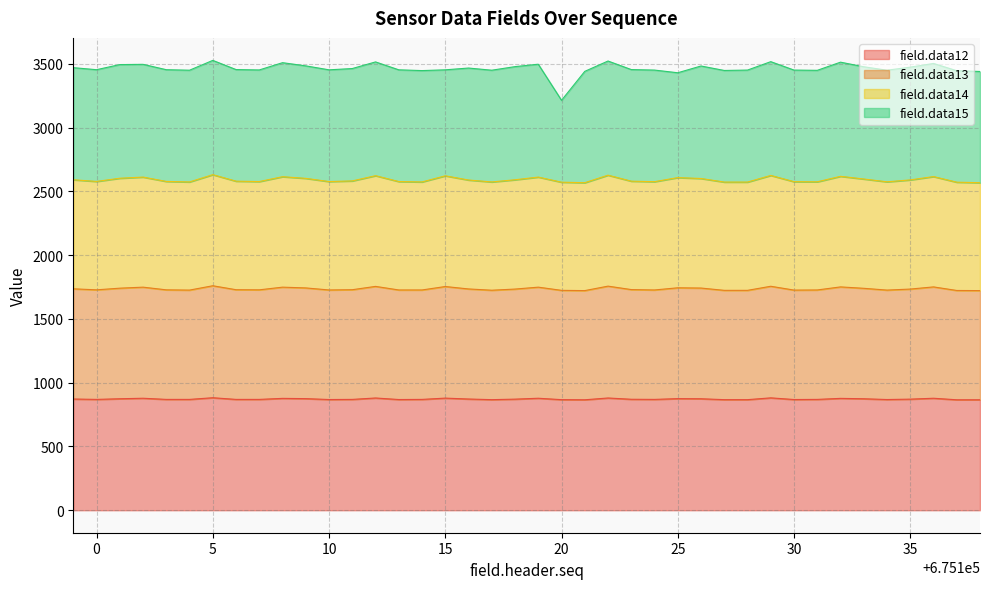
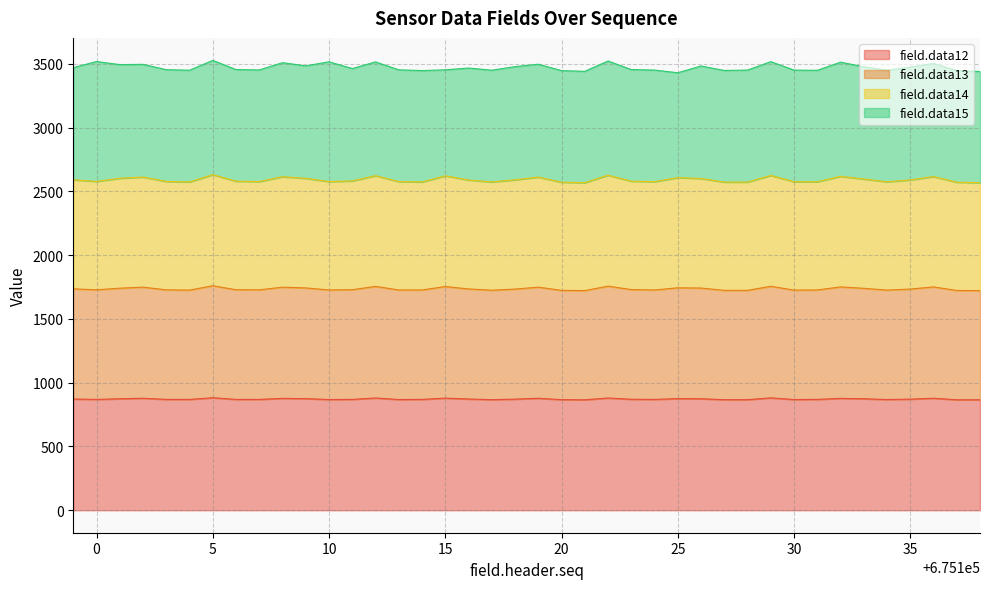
  {
    "field.data15": {
-     "0": 880,
+     "0": 940,
      "5": 900,
-     "10": 880,
+     "10": 940,
      "15": 830,
-     "20": 640,
+     "20": 880,
      "25": 820,
      "30": 880
    }
  }
